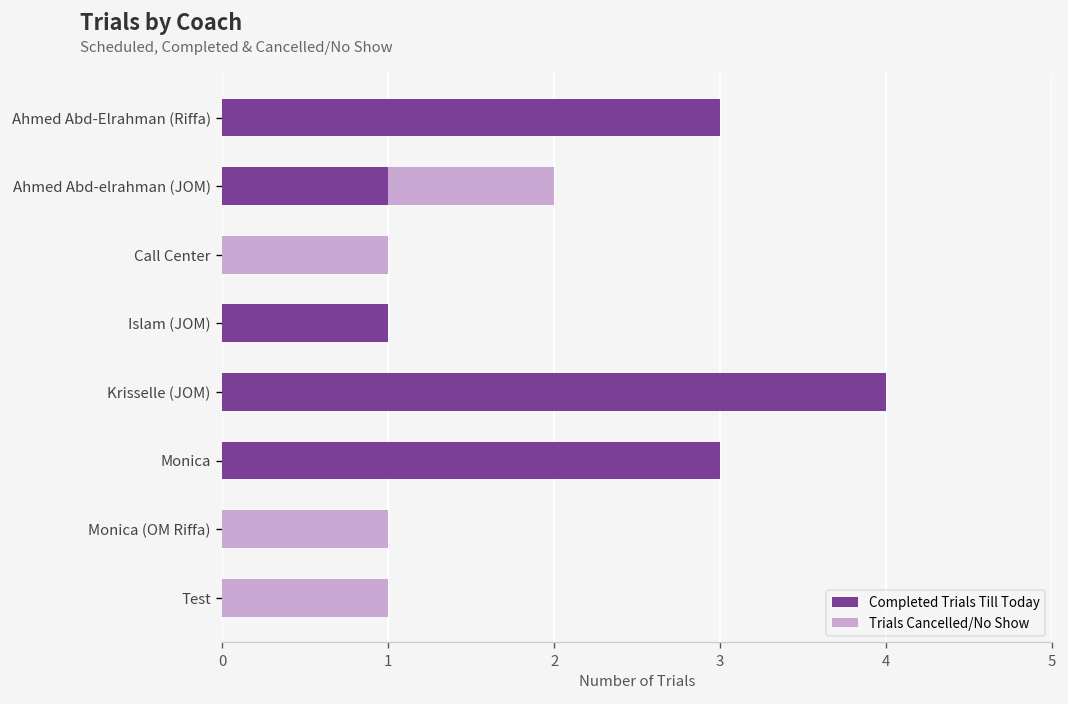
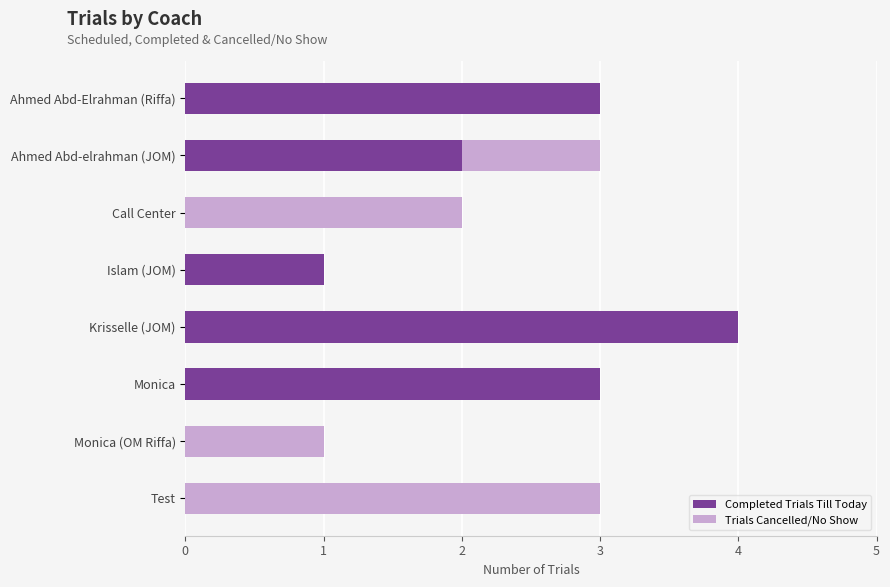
  {
    "Completed Trials Till Today": {
      "Ahmed Abd-Elrahman (Riffa)": 3,
-     "Ahmed Abd-elrahman (JOM)": 1,
+     "Ahmed Abd-elrahman (JOM)": 2,
      "Call Center": 0,
      "Islam (JOM)": 1,
      "Krisselle (JOM)": 4,
      "Monica": 3,
      "Monica (OM Riffa)": 0,
      "Test": 0
    },
    "Trials Cancelled/No Show": {
      "Ahmed Abd-Elrahman (Riffa)": 0,
      "Ahmed Abd-elrahman (JOM)": 1,
-     "Call Center": 1,
+     "Call Center": 2,
      "Islam (JOM)": 0,
      "Krisselle (JOM)": 0,
      "Monica": 0,
      "Monica (OM Riffa)": 1,
-     "Test": 1
+     "Test": 3
    }
  }
